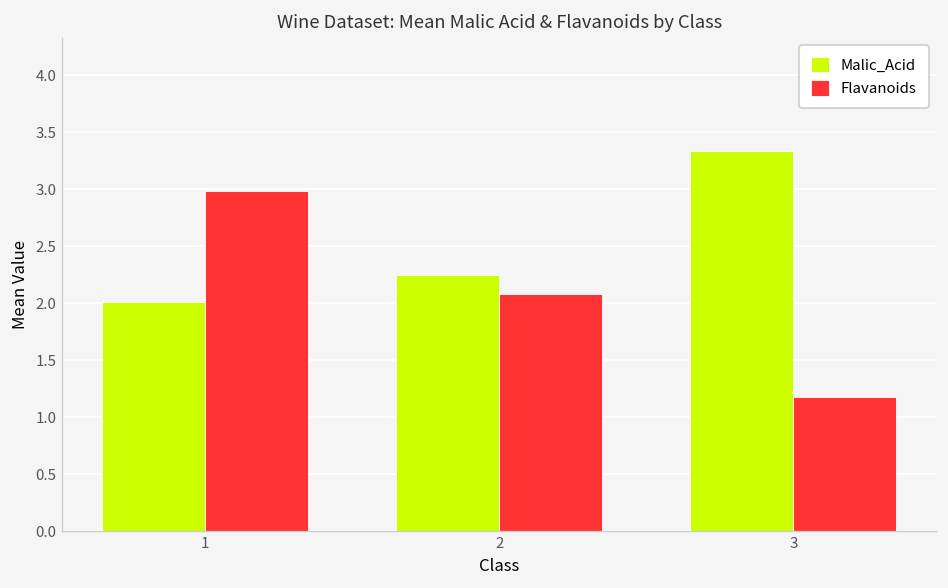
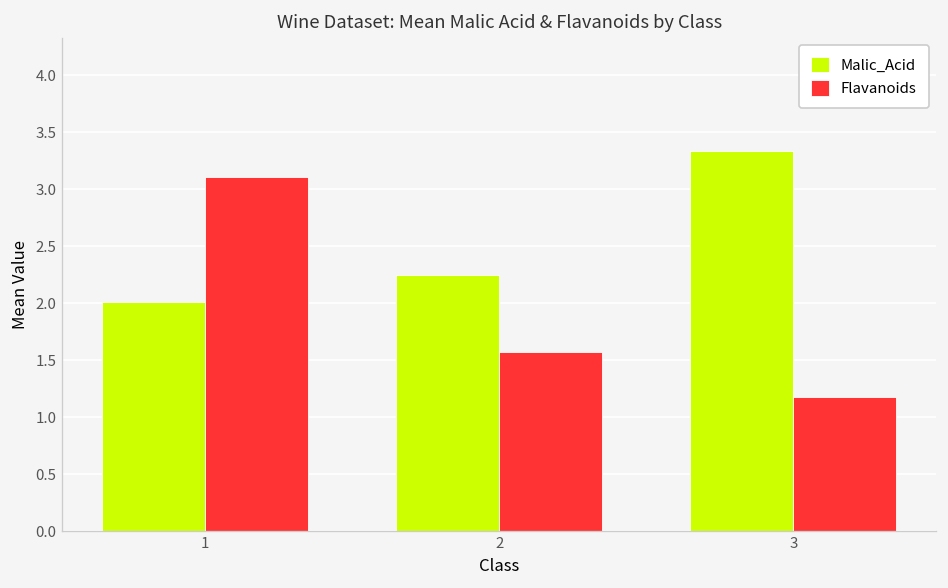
  {
    "Malic_Acid": {
      "1": 2.0,
      "2": 2.3,
      "3": 3.3
    },
    "Flavanoids": {
-     "1": 3.0,
-     "2": 2.1,
+     "1": 3.1,
+     "2": 1.6,
      "3": 1.2
    }
  }
